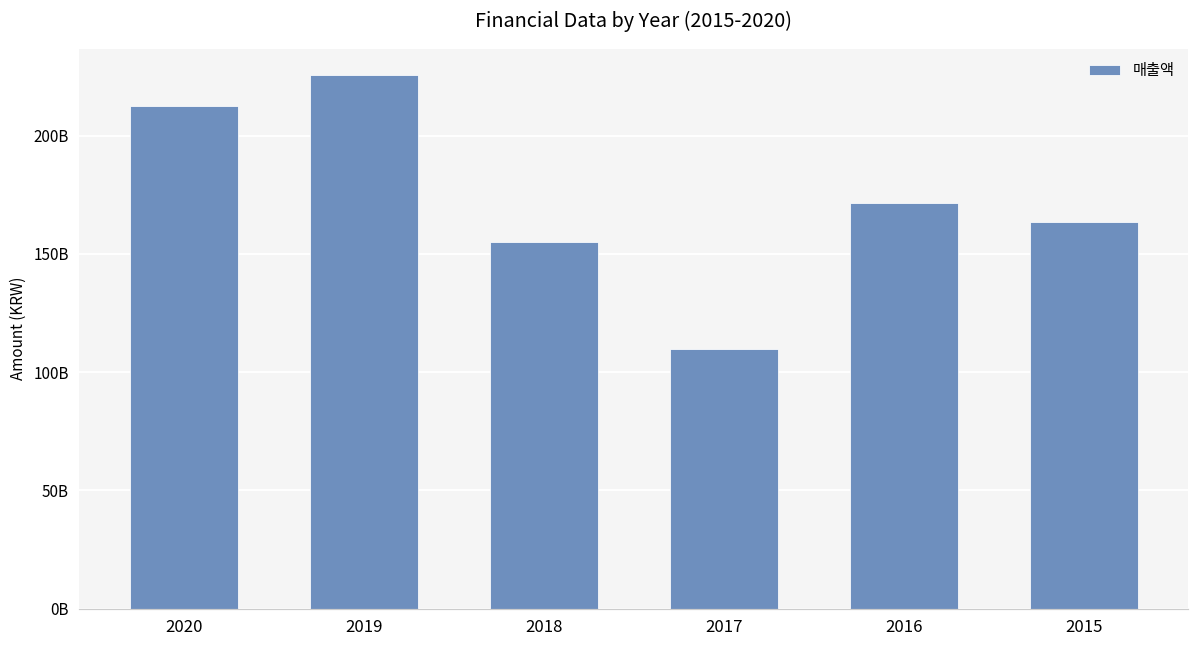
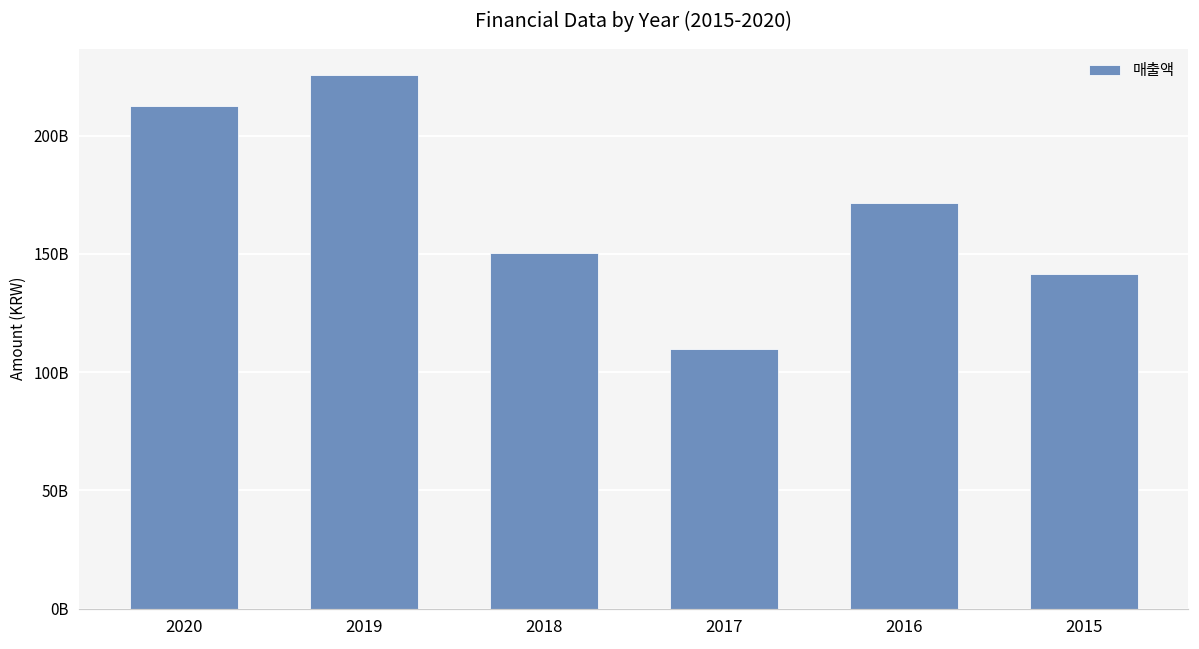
  {
    "2020": 212000000000,
    "2019": 226000000000,
-   "2018": 155000000000,
+   "2018": 150000000000,
    "2017": 110000000000,
    "2016": 171000000000,
-   "2015": 163000000000
+   "2015": 141000000000
  }
